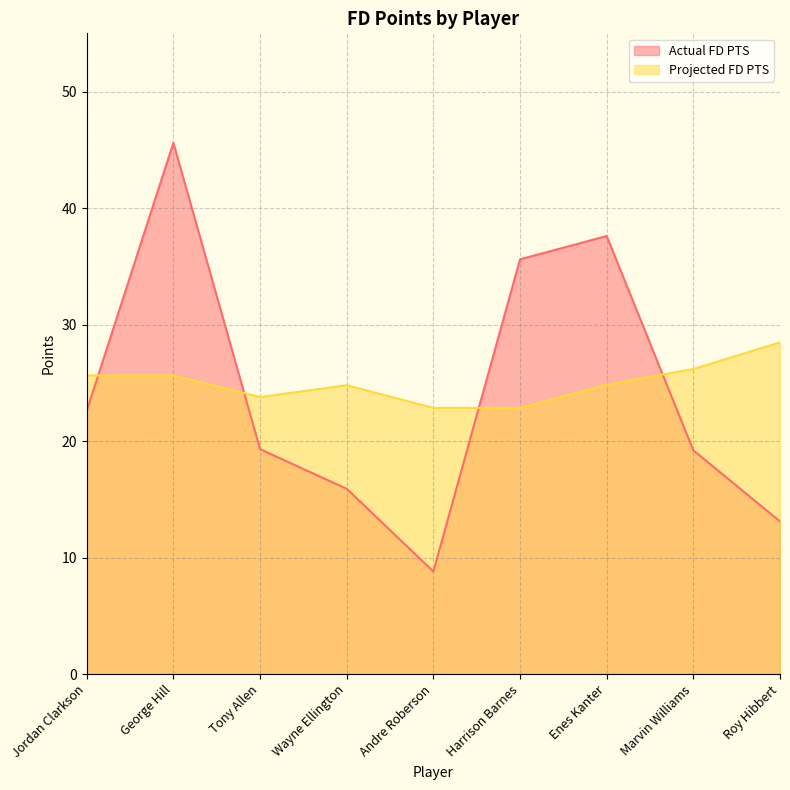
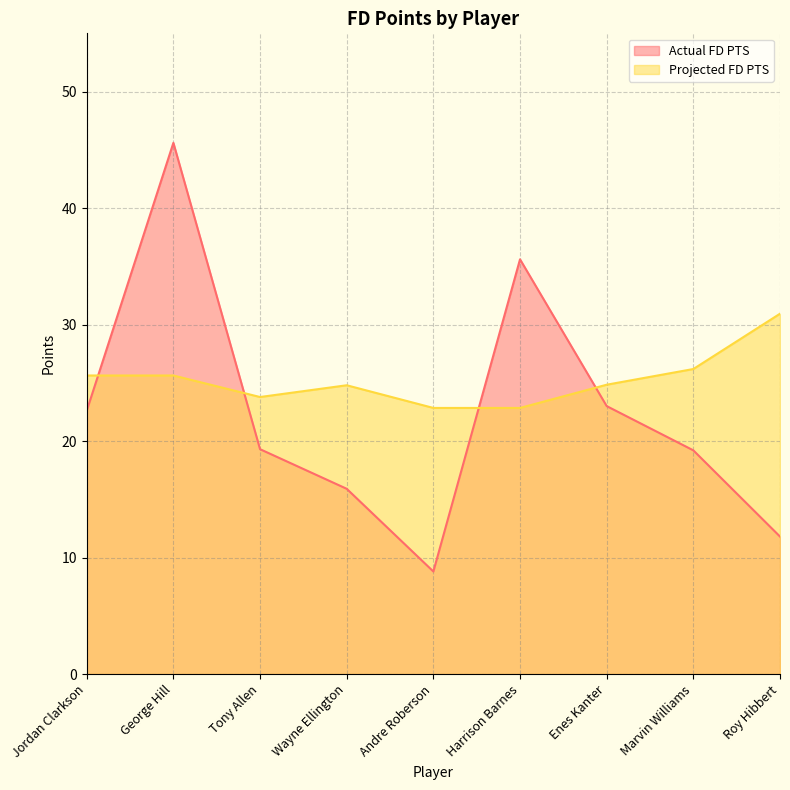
  {
    "Actual FD PTS": {
      "Jordan Clarkson": 22.6,
      "George Hill": 45.6,
      "Tony Allen": 19.3,
      "Wayne Ellington": 15.9,
      "Andre Roberson": 8.8,
      "Harrison Barnes": 35.6,
-     "Enes Kanter": 37.6,
+     "Enes Kanter": 23.0,
      "Marvin Williams": 19.2,
-     "Roy Hibbert": 13.1
+     "Roy Hibbert": 11.8
    },
    "Projected FD PTS": {
      "Jordan Clarkson": 25.6,
      "George Hill": 25.6,
      "Tony Allen": 23.8,
      "Wayne Ellington": 24.8,
      "Andre Roberson": 22.8,
      "Harrison Barnes": 22.8,
      "Enes Kanter": 24.8,
      "Marvin Williams": 26.2,
-     "Roy Hibbert": 28.5
+     "Roy Hibbert": 30.9
    }
  }
